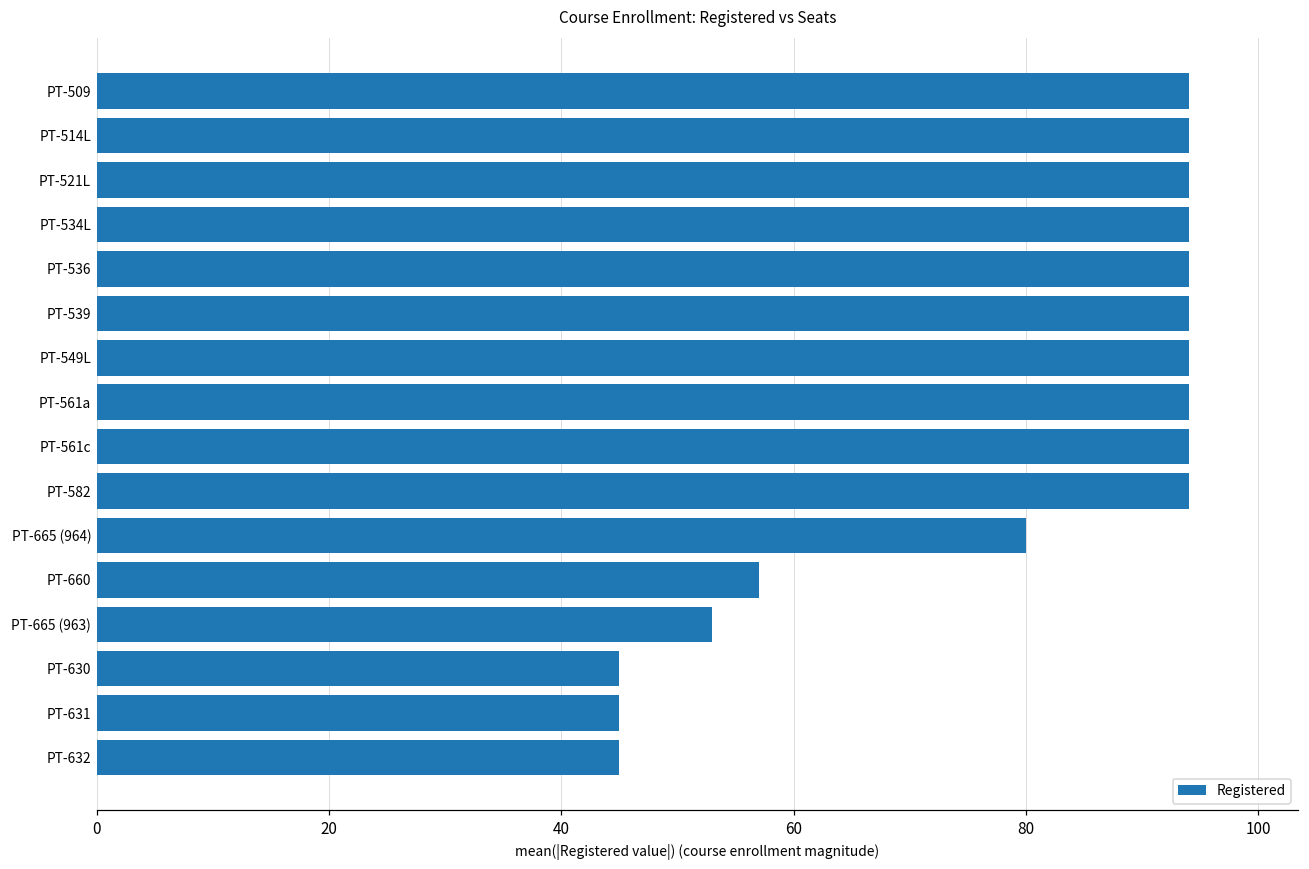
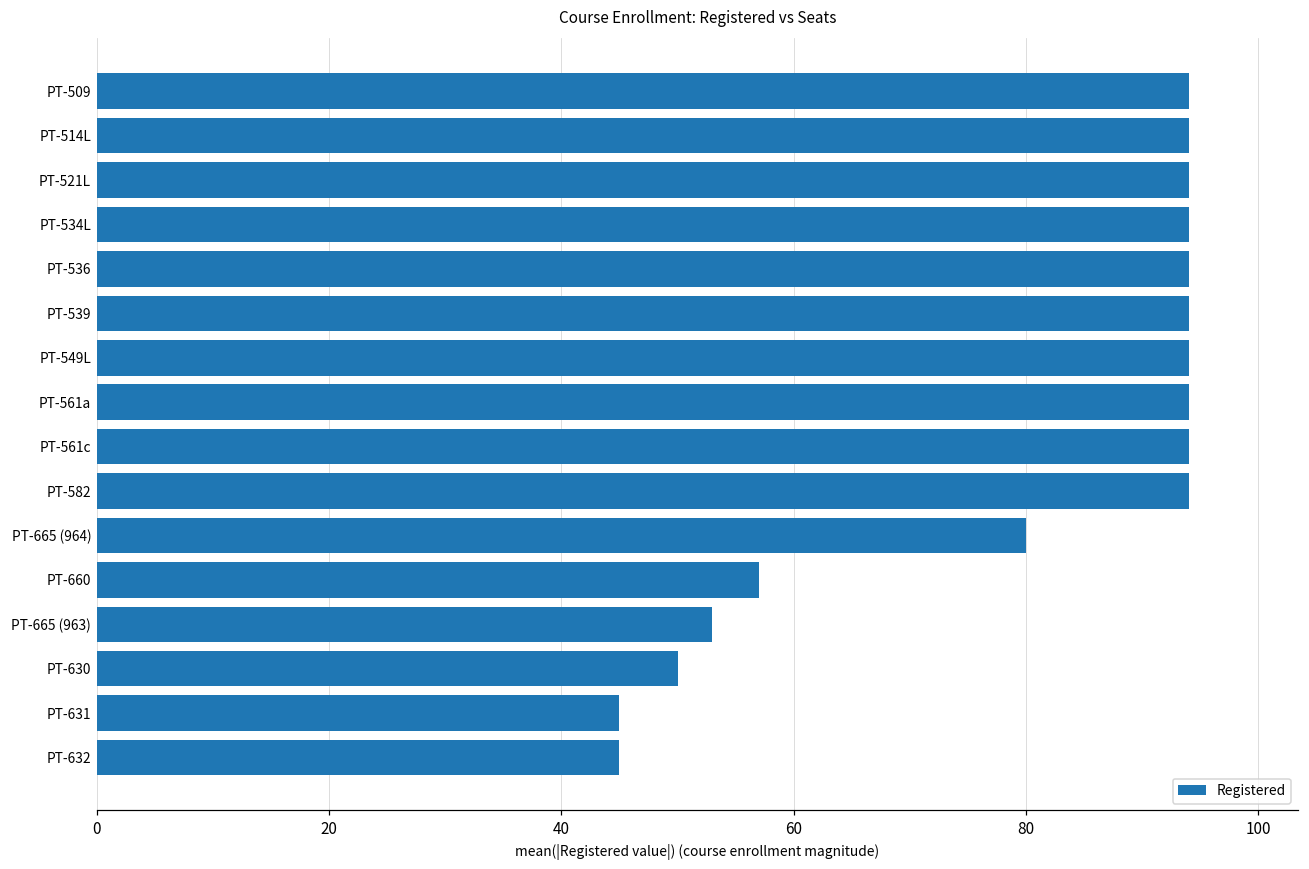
  {
    "PT-509": 94,
    "PT-514L": 94,
    "PT-521L": 94,
    "PT-534L": 94,
    "PT-536": 94,
    "PT-539": 94,
    "PT-549L": 94,
    "PT-561a": 94,
    "PT-561c": 94,
    "PT-582": 94,
    "PT-665 (964)": 80,
    "PT-660": 57,
    "PT-665 (963)": 53,
-   "PT-630": 45,
+   "PT-630": 50,
    "PT-631": 45,
    "PT-632": 45
  }
